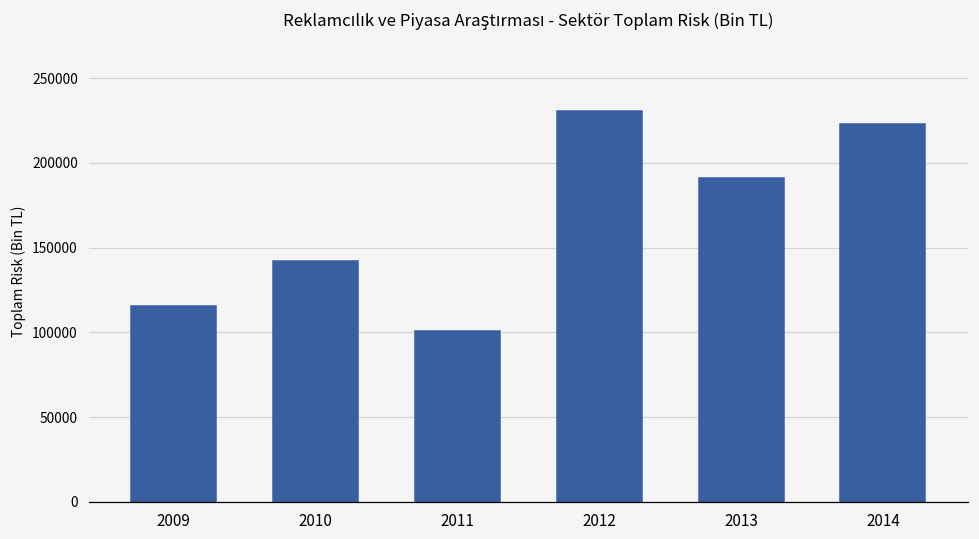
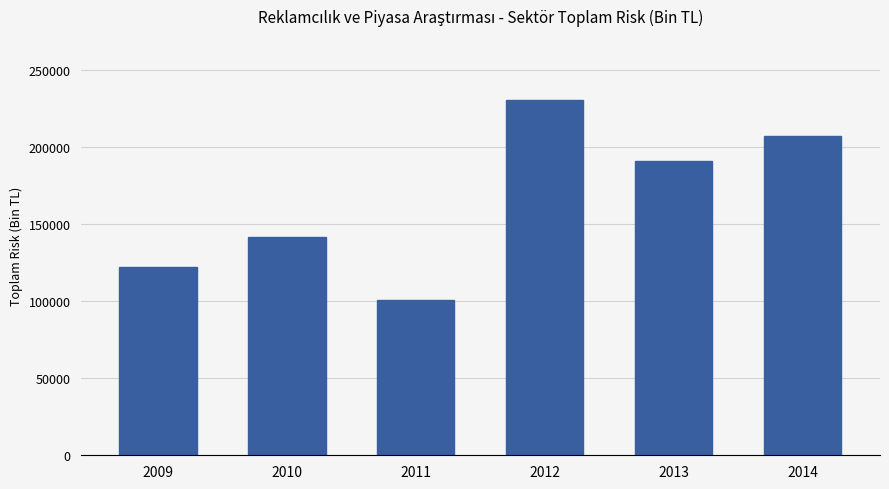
  {
-   "2009": 116000,
+   "2009": 122000,
    "2010": 142000,
    "2011": 101000,
    "2012": 231000,
    "2013": 191000,
-   "2014": 223000
+   "2014": 207000
  }
